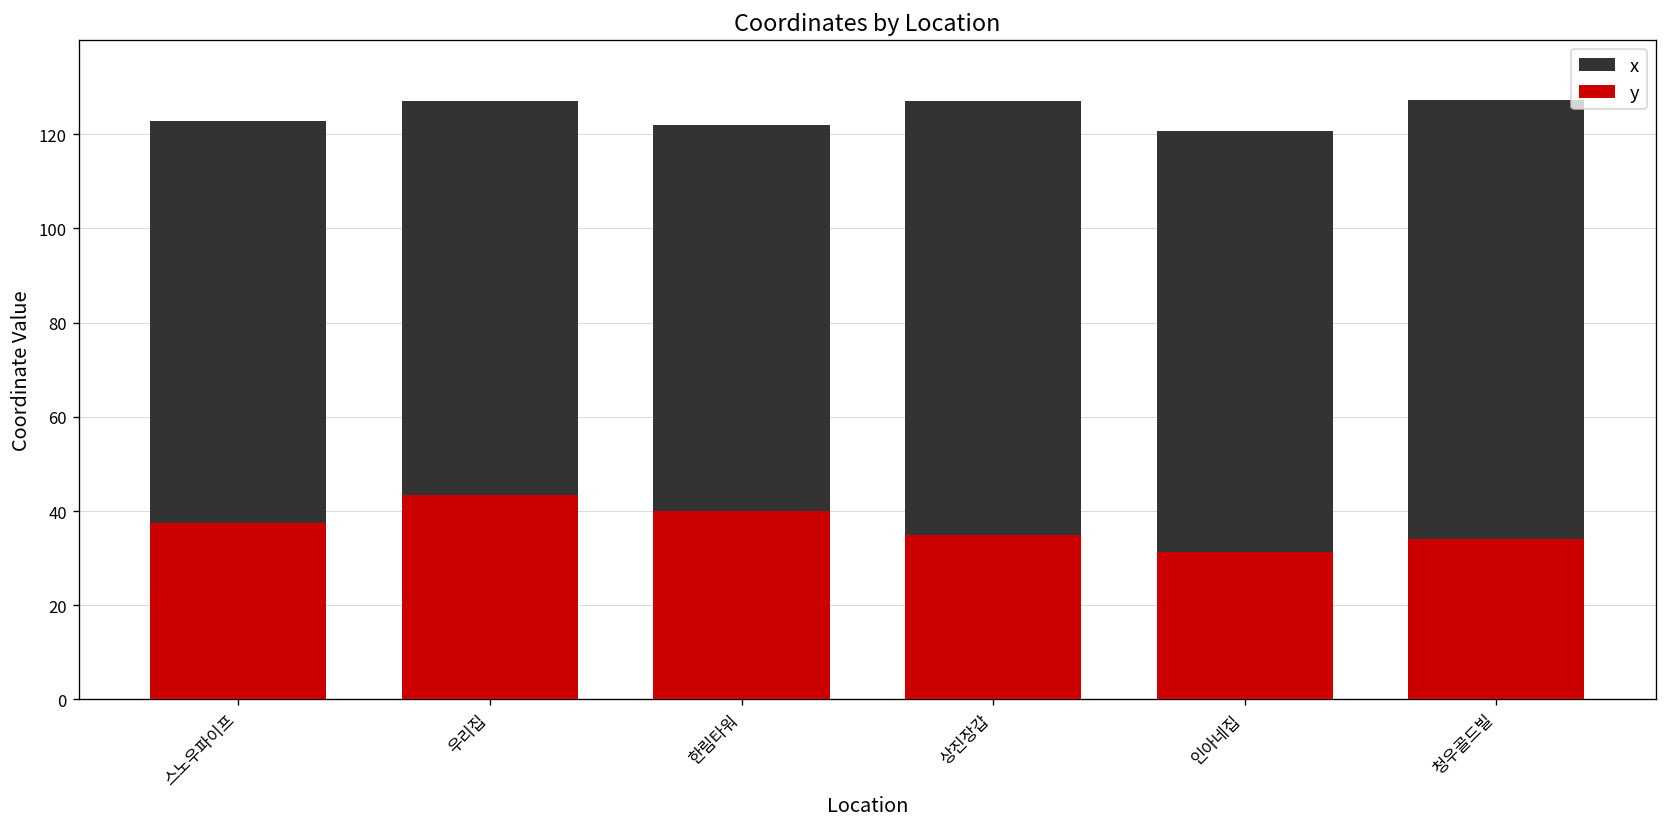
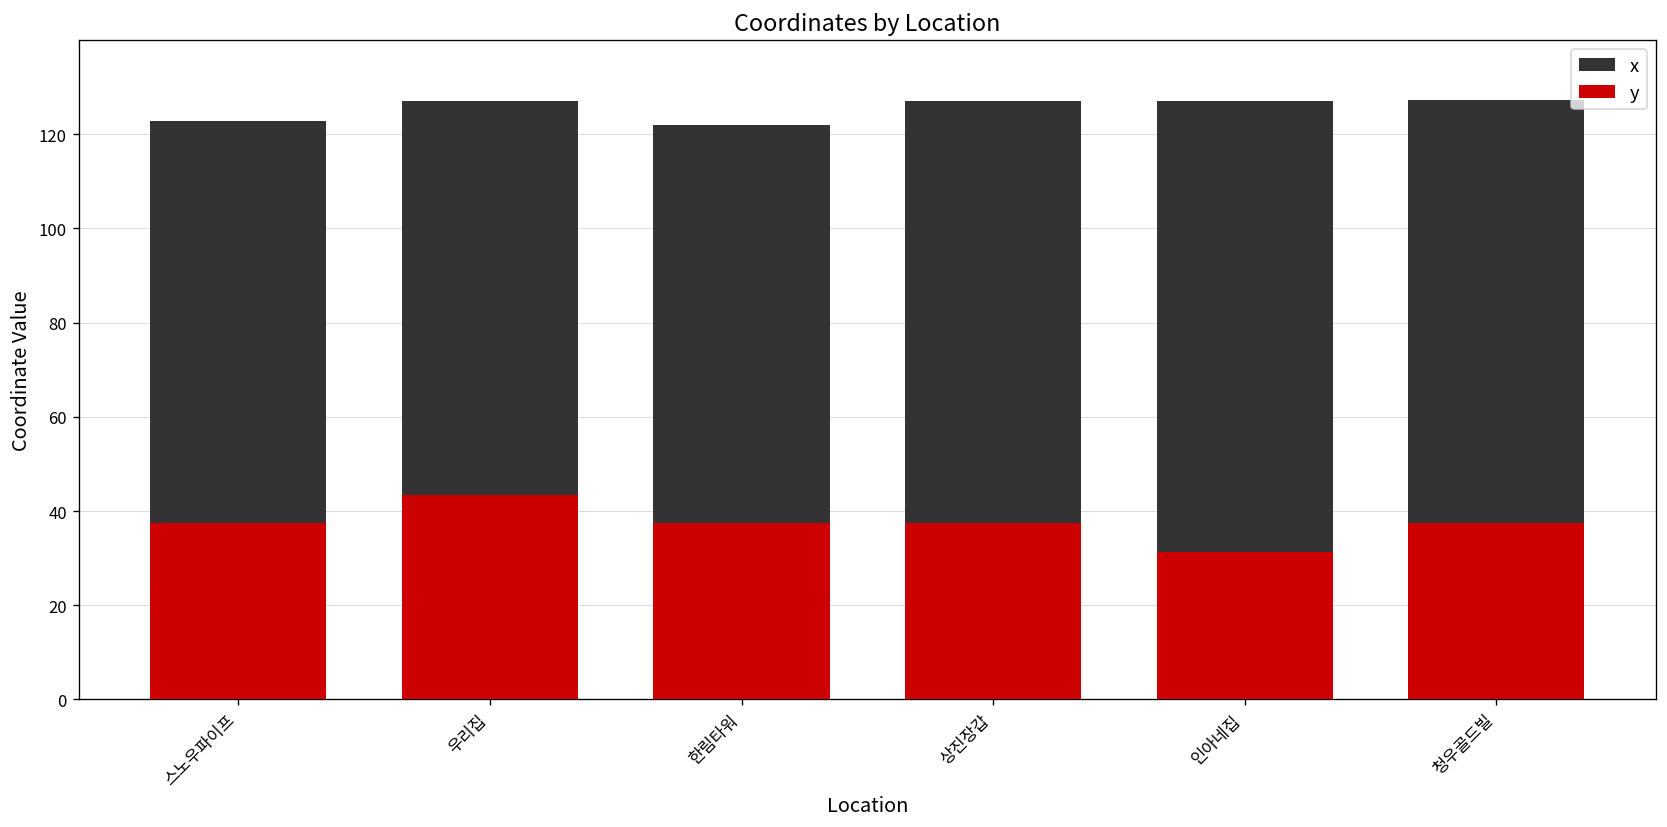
  {
    "x": {
      "스노우파이프": 123,
      "우리집": 127,
      "한림타워": 122,
      "상진장갑": 127,
-     "인아네집": 121,
+     "인아네집": 127,
      "청우골드빌": 127
    },
    "y": {
-     "한림타워": 40,
-     "상진장갑": 35,
-     "청우골드빌": 34
+     "한림타워": 38,
+     "상진장갑": 38,
+     "청우골드빌": 37
    }
  }
